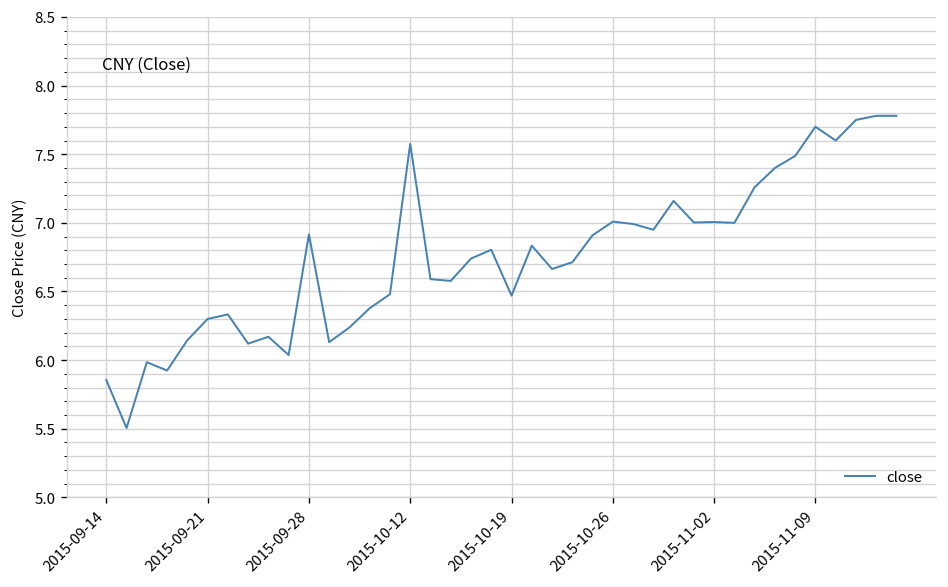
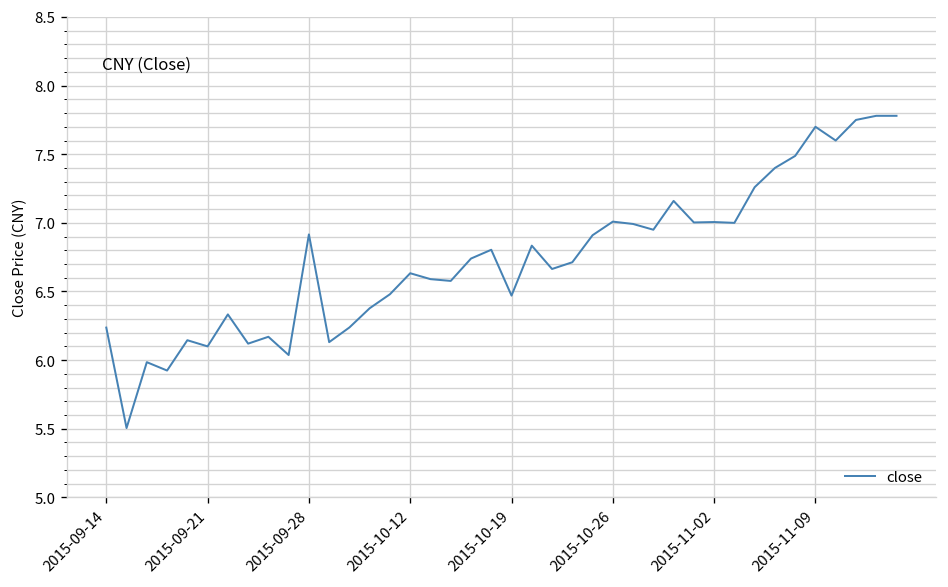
  {
-   "2015-09-14": 5.86,
-   "2015-09-21": 6.3,
+   "2015-09-14": 6.24,
+   "2015-09-21": 6.1,
    "2015-09-28": 6.92,
-   "2015-10-12": 7.58,
+   "2015-10-12": 6.63,
    "2015-10-19": 6.47,
    "2015-10-26": 7.01,
    "2015-11-02": 7.01,
    "2015-11-09": 7.70
  }
